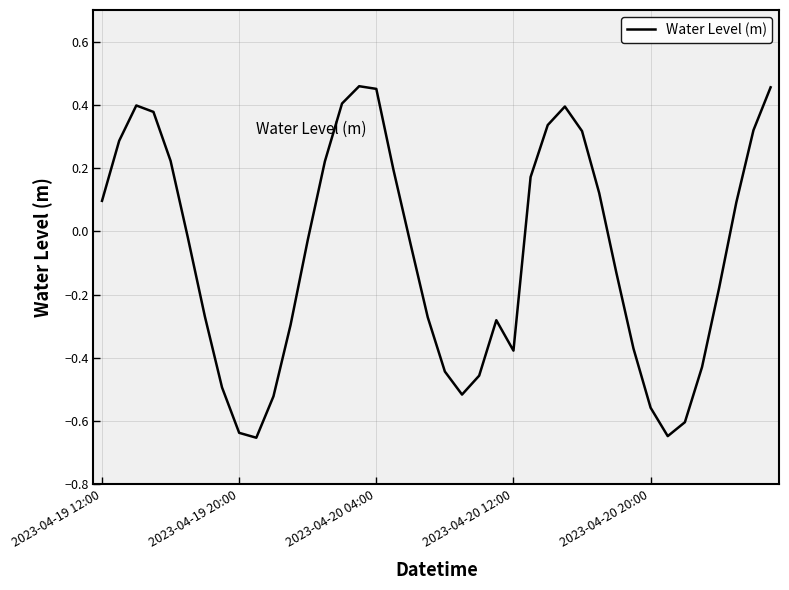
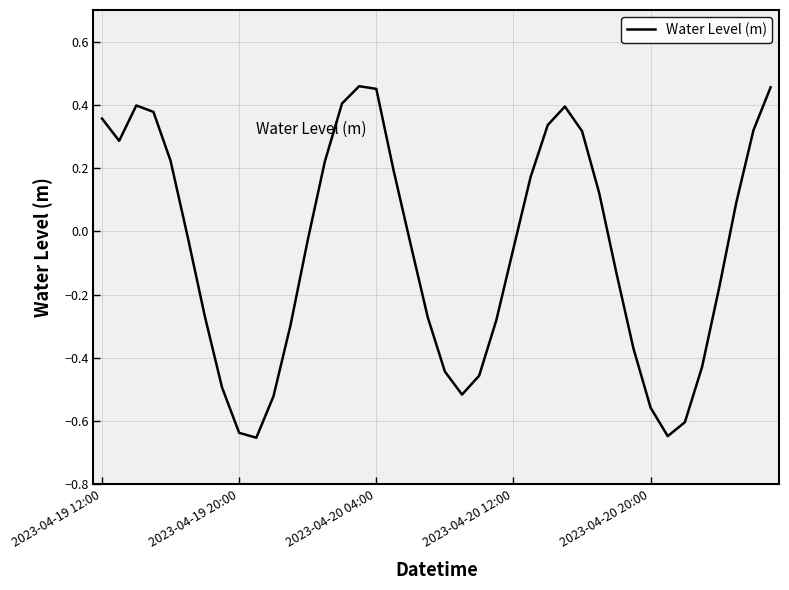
  {
-   "2023-04-19 12:00": 0.10,
+   "2023-04-19 12:00": 0.36,
    "2023-04-19 20:00": -0.64,
    "2023-04-20 04:00": 0.45,
-   "2023-04-20 12:00": -0.38,
+   "2023-04-20 12:00": -0.05,
    "2023-04-20 20:00": -0.56
  }
